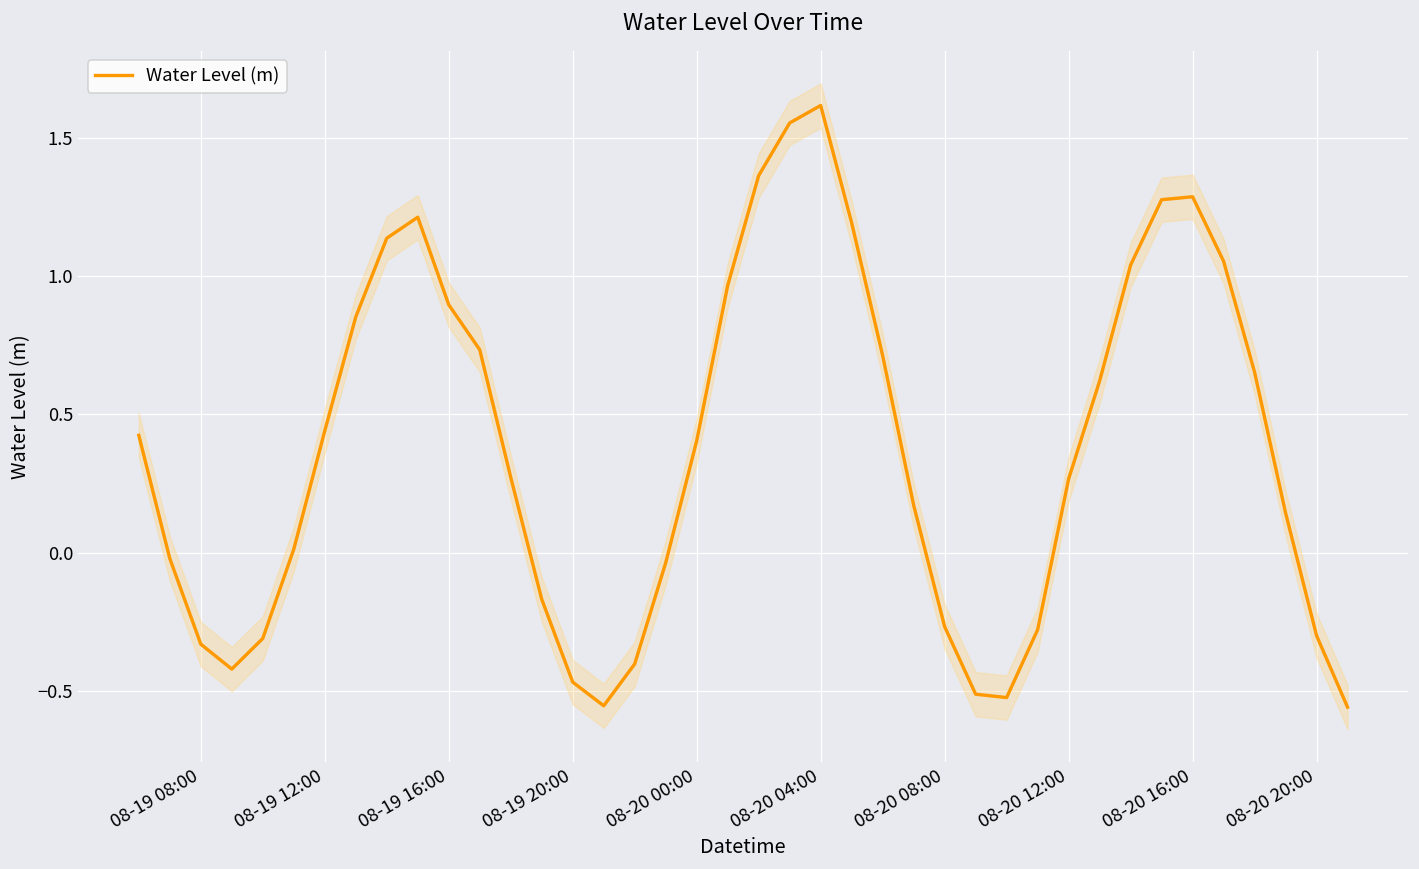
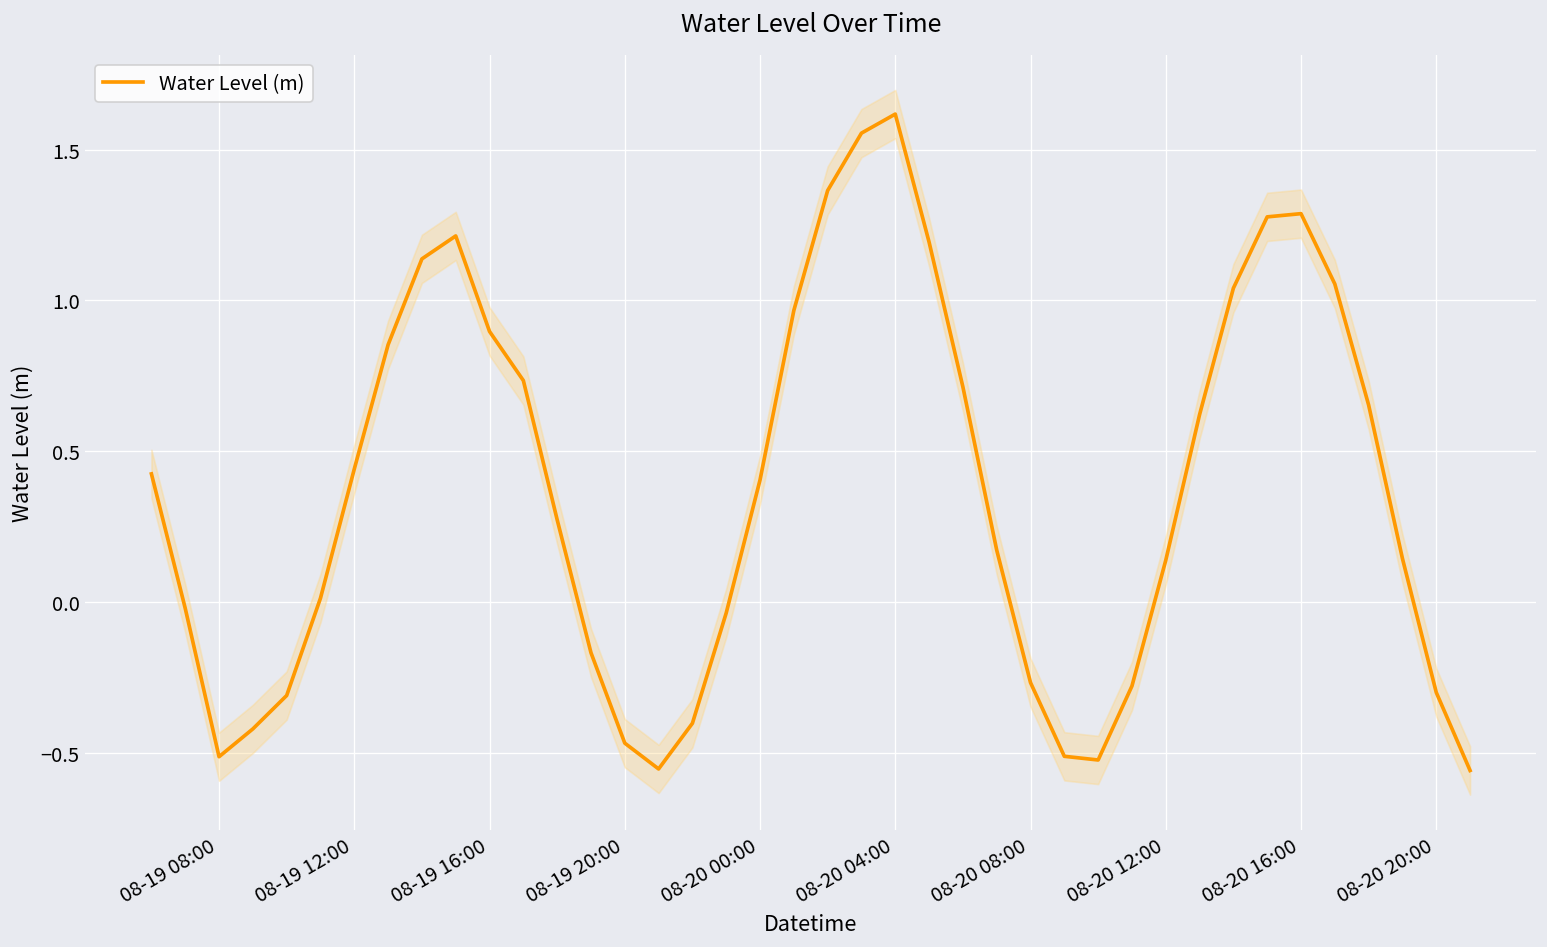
  {
    "Water Level (m)": {
-     "08-19 08:00": -0.33,
+     "08-19 08:00": -0.51,
      "08-19 12:00": 0.44,
      "08-19 16:00": 0.90,
      "08-19 20:00": -0.47,
      "08-20 00:00": 0.40,
      "08-20 04:00": 1.62,
      "08-20 08:00": -0.27,
-     "08-20 12:00": 0.27,
+     "08-20 12:00": 0.14,
      "08-20 16:00": 1.29,
      "08-20 20:00": -0.30
    }
  }
